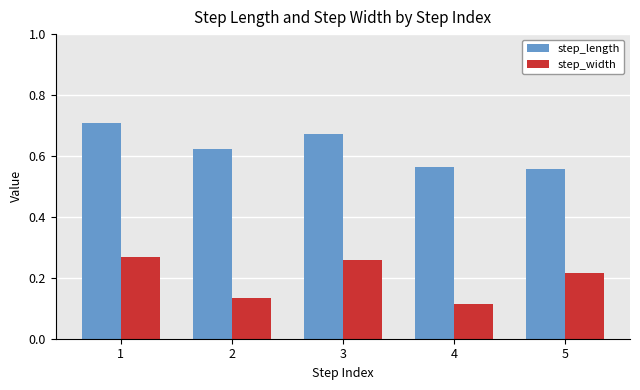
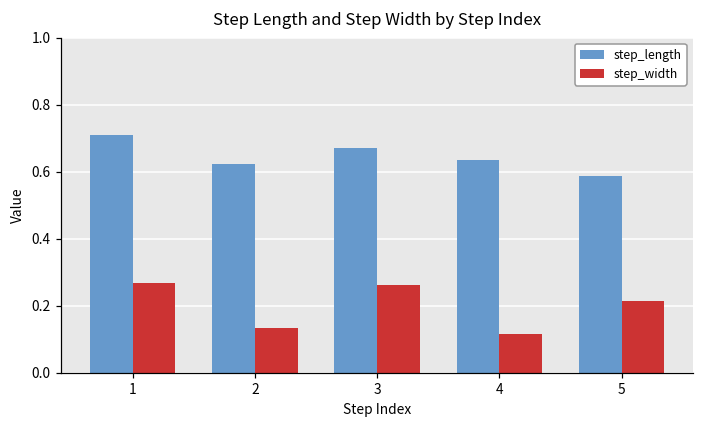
  {
    "step_length": {
      "1": 0.71,
      "2": 0.62,
      "3": 0.67,
-     "4": 0.56,
-     "5": 0.56
+     "4": 0.63,
+     "5": 0.59
    },
    "step_width": {
      "1": 0.27,
      "2": 0.13,
      "3": 0.26,
      "4": 0.11,
      "5": 0.21
    }
  }
